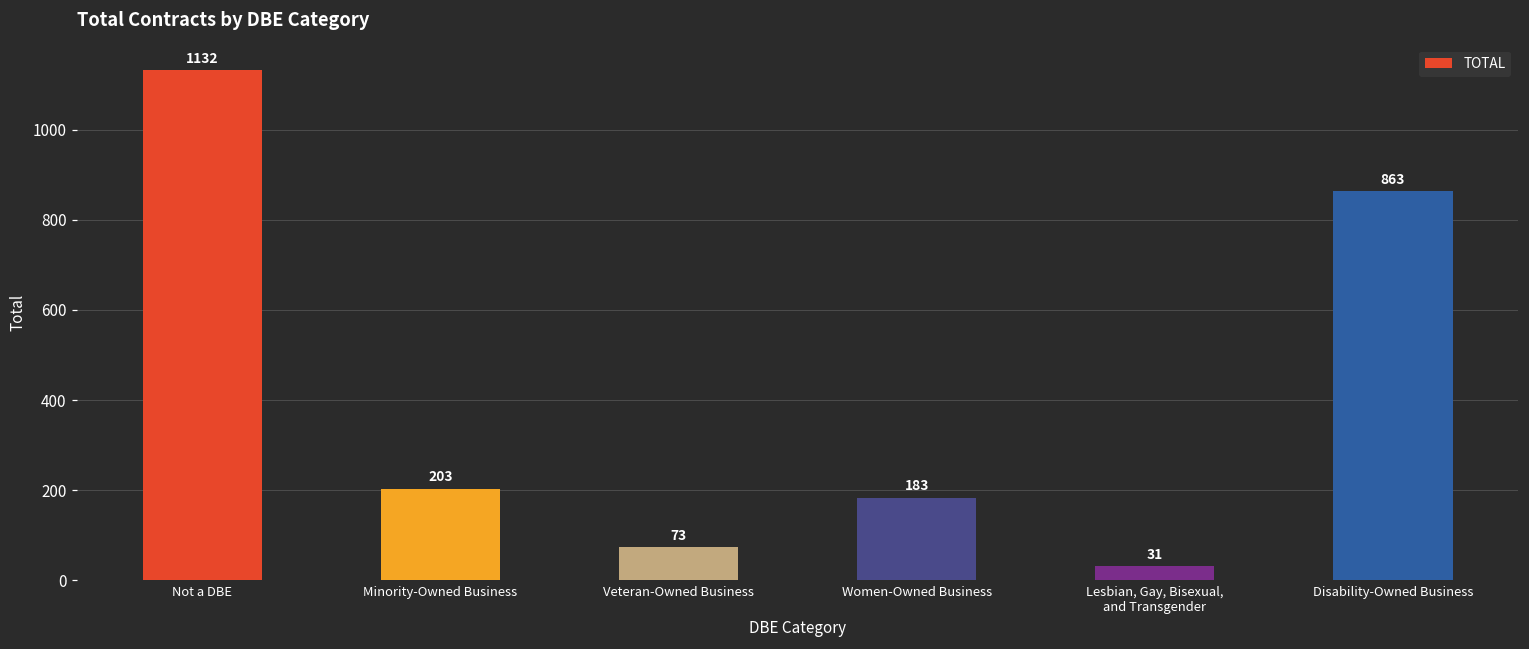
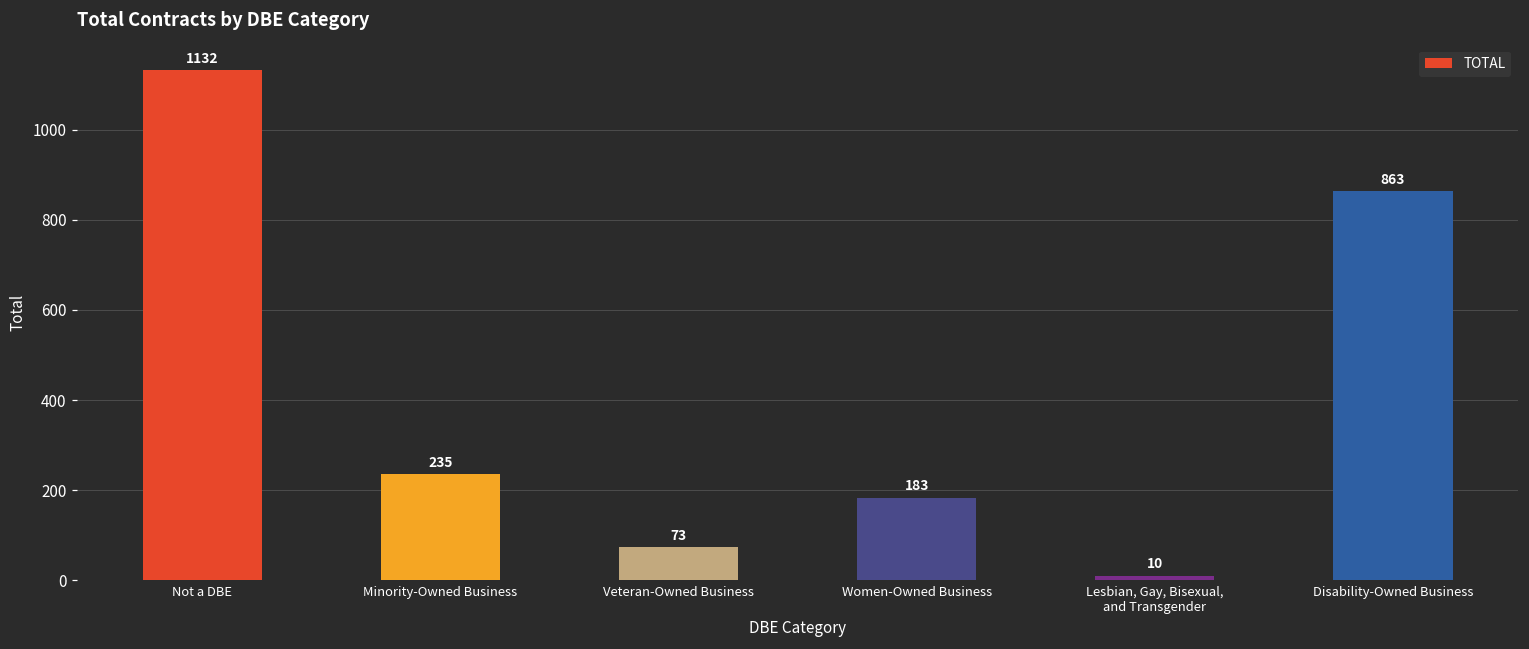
  {
    "Not a DBE": 1132,
-   "Minority-Owned Business": 203,
+   "Minority-Owned Business": 235,
    "Veteran-Owned Business": 73,
    "Women-Owned Business": 183,
-   "Lesbian, Gay, Bisexual, and Transgender": 31,
+   "Lesbian, Gay, Bisexual, and Transgender": 10,
    "Disability-Owned Business": 863
  }
